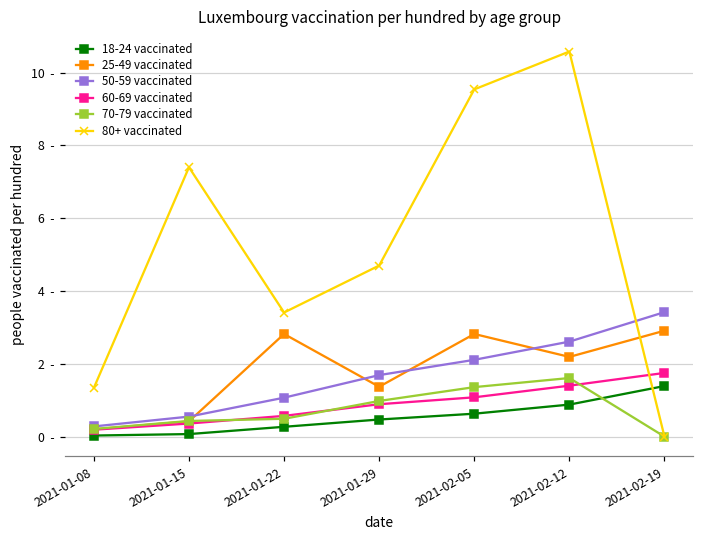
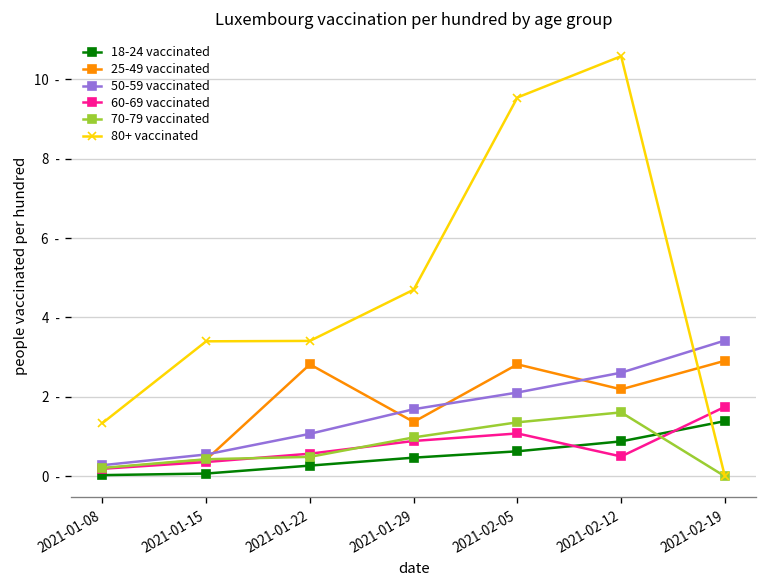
  {
    "18-24 vaccinated": {
      "2021-01-08": "0.0 -",
      "2021-01-15": "0.1 -",
      "2021-01-22": "0.3 -",
      "2021-01-29": "0.5 -",
      "2021-02-05": "0.6 -",
      "2021-02-12": "0.9 -",
      "2021-02-19": "1.4 -"
    },
    "25-49 vaccinated": {
      "2021-01-22": "2.8 -",
      "2021-01-29": "1.4 -",
      "2021-02-05": "2.8 -",
      "2021-02-12": "2.2 -",
      "2021-02-19": "2.9 -"
    },
    "50-59 vaccinated": {
      "2021-01-15": "0.6 -",
      "2021-01-22": "1.1 -",
      "2021-01-29": "1.7 -",
      "2021-02-05": "2.1 -",
      "2021-02-12": "2.6 -",
      "2021-02-19": "3.4 -"
    },
    "60-69 vaccinated": {
      "2021-01-22": "0.6 -",
      "2021-01-29": "0.9 -",
      "2021-02-05": "1.1 -",
-     "2021-02-12": "1.4 -",
+     "2021-02-12": "0.5 -",
      "2021-02-19": "1.8 -"
    },
    "70-79 vaccinated": {
      "2021-01-22": "0.5 -",
      "2021-01-29": "1.0 -",
      "2021-02-05": "1.4 -",
      "2021-02-12": "1.6 -"
    },
    "80+ vaccinated": {
      "2021-01-08": "1.3 -",
-     "2021-01-15": "7.4 -",
+     "2021-01-15": "3.4 -",
      "2021-01-22": "3.4 -",
      "2021-01-29": "4.7 -",
      "2021-02-05": "9.5 -",
      "2021-02-12": "10.6 -"
    }
  }
